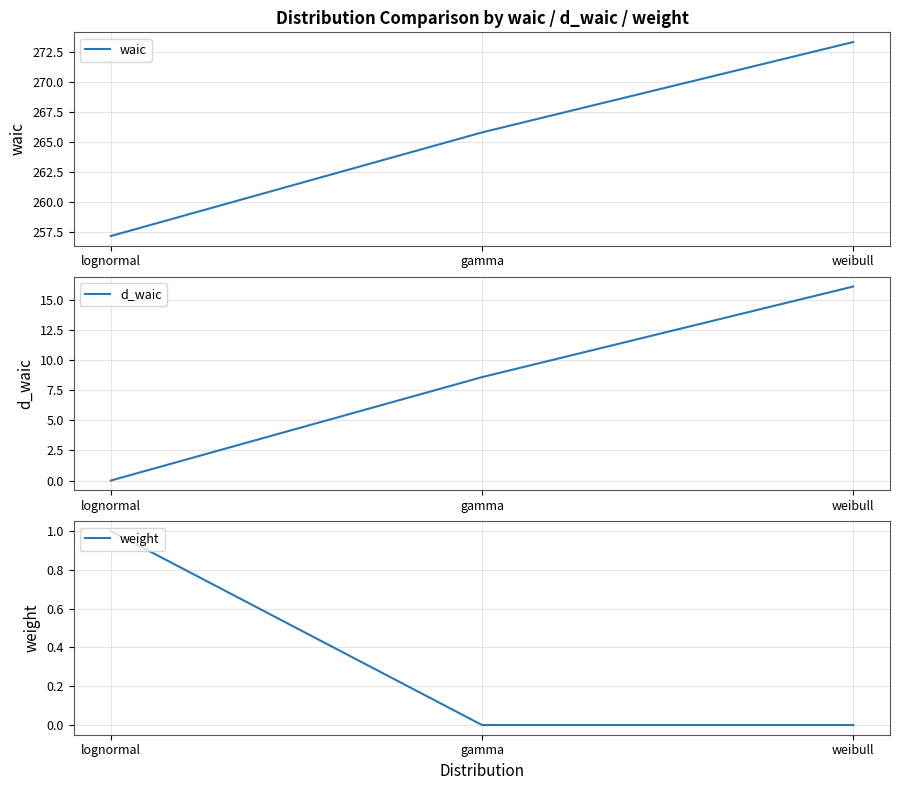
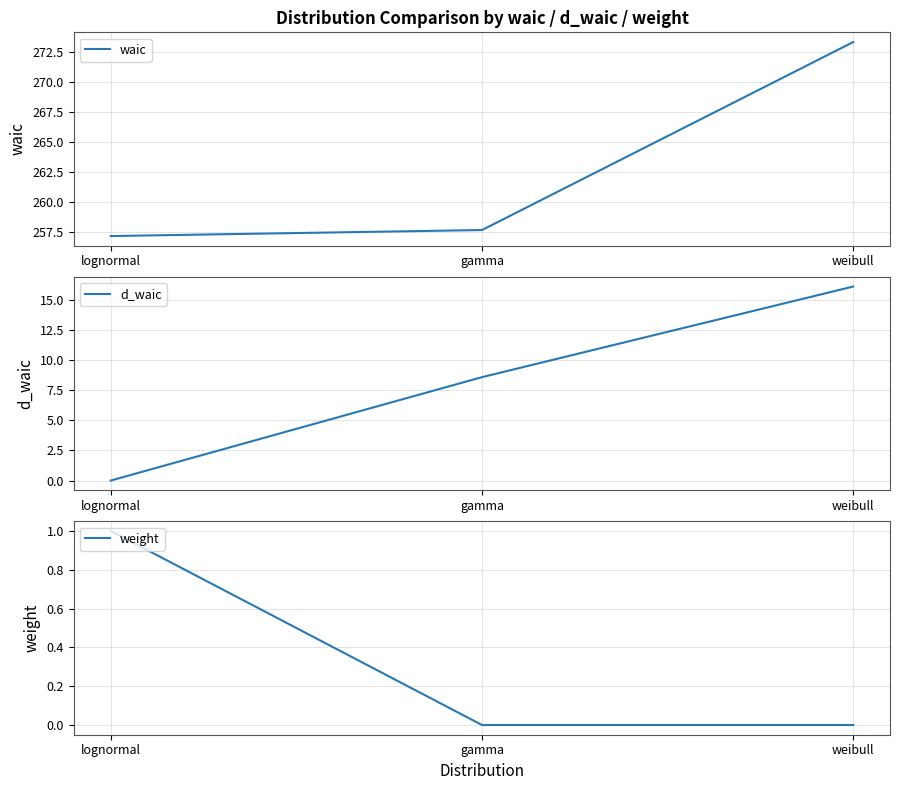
  {
    "Distribution Comparison by waic / d_waic / weight": {
      "lognormal": 257.2,
-     "gamma": 265.8,
+     "gamma": 257.7,
      "weibull": 273.3
    }
  }
